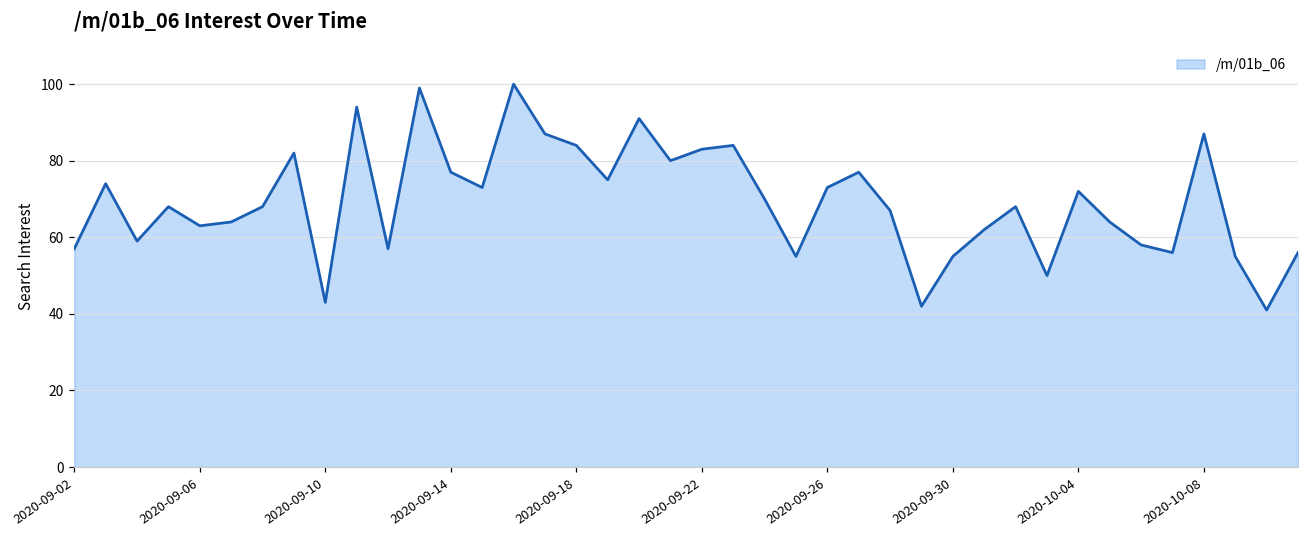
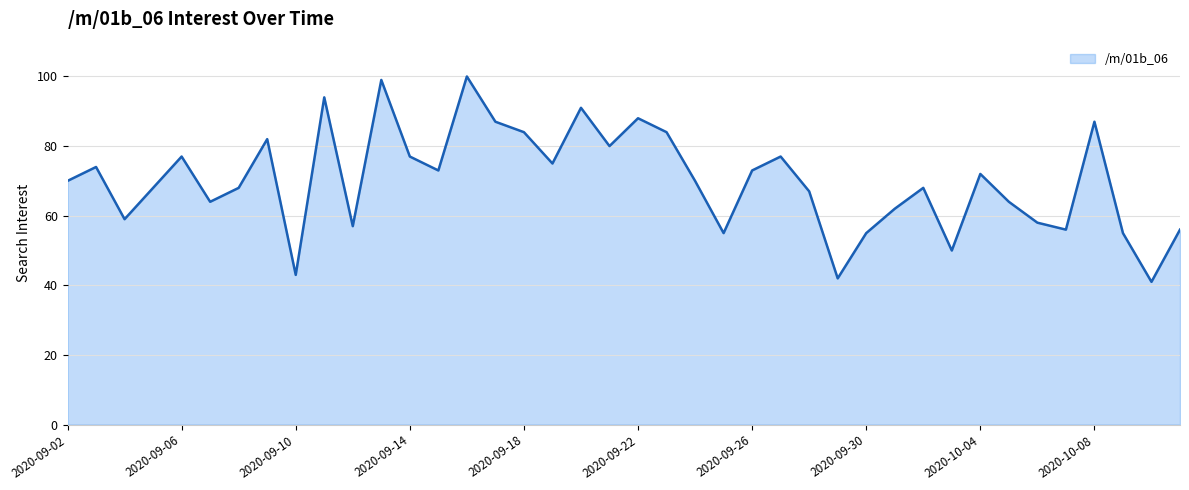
  {
-   "2020-09-02": 57,
-   "2020-09-06": 63,
+   "2020-09-02": 70,
+   "2020-09-06": 77,
    "2020-09-10": 43,
    "2020-09-14": 77,
    "2020-09-18": 84,
-   "2020-09-22": 83,
+   "2020-09-22": 88,
    "2020-09-26": 73,
    "2020-09-30": 55,
    "2020-10-04": 72,
    "2020-10-08": 87
  }
